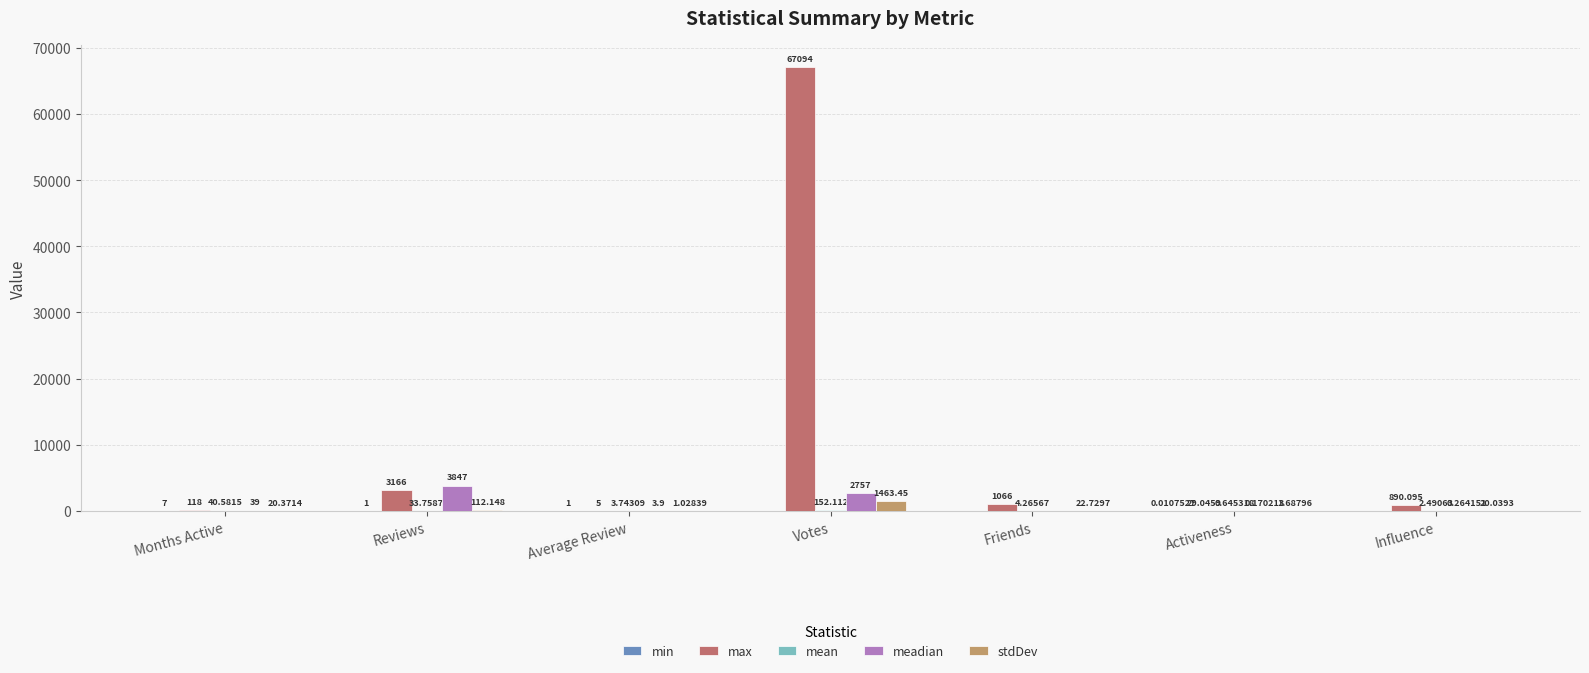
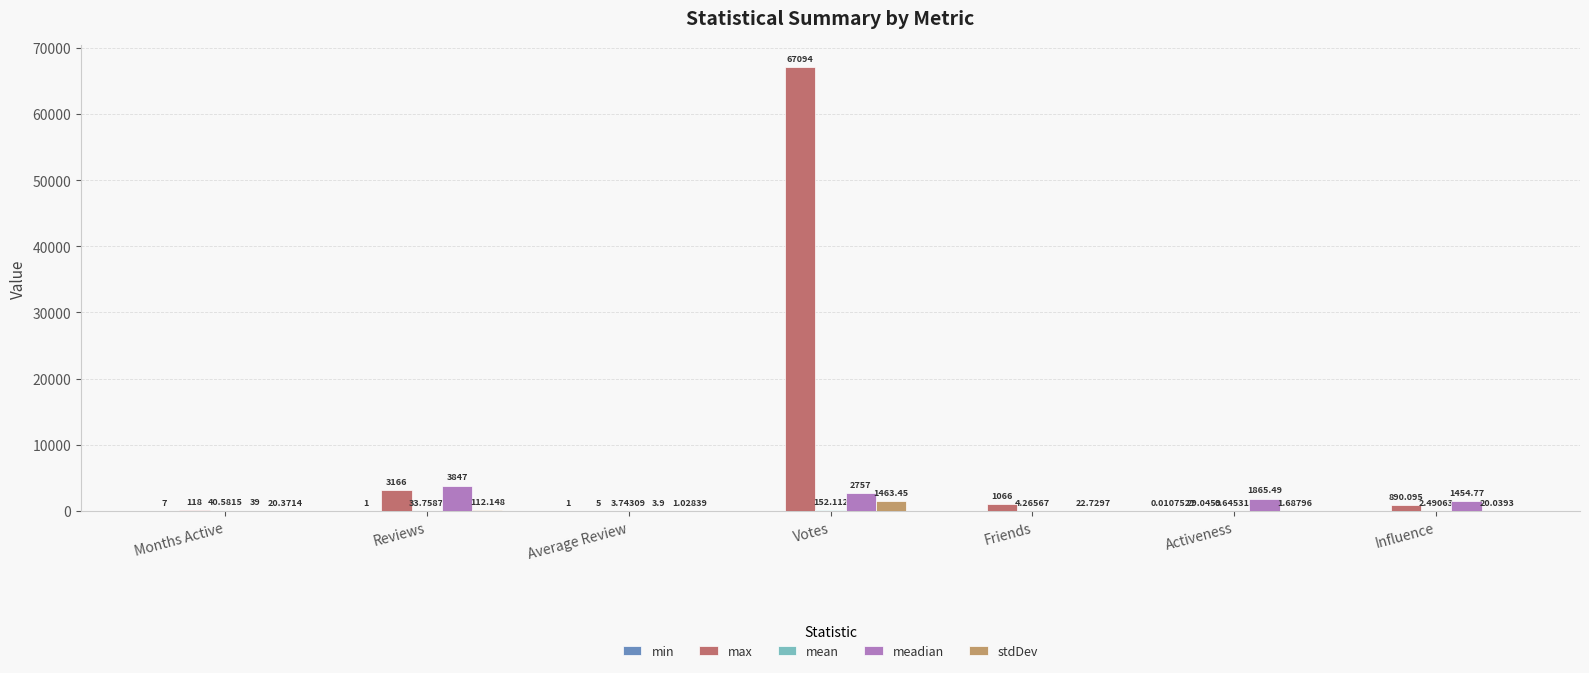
  {
    "meadian": {
      "Months Active": 39,
      "Reviews": 3847,
      "Average Review": 3.9,
      "Votes": 2757,
-     "Activeness": 0.170213,
-     "Influence": 0.264151
+     "Activeness": 1865.49,
+     "Influence": 1454.77
    }
  }
